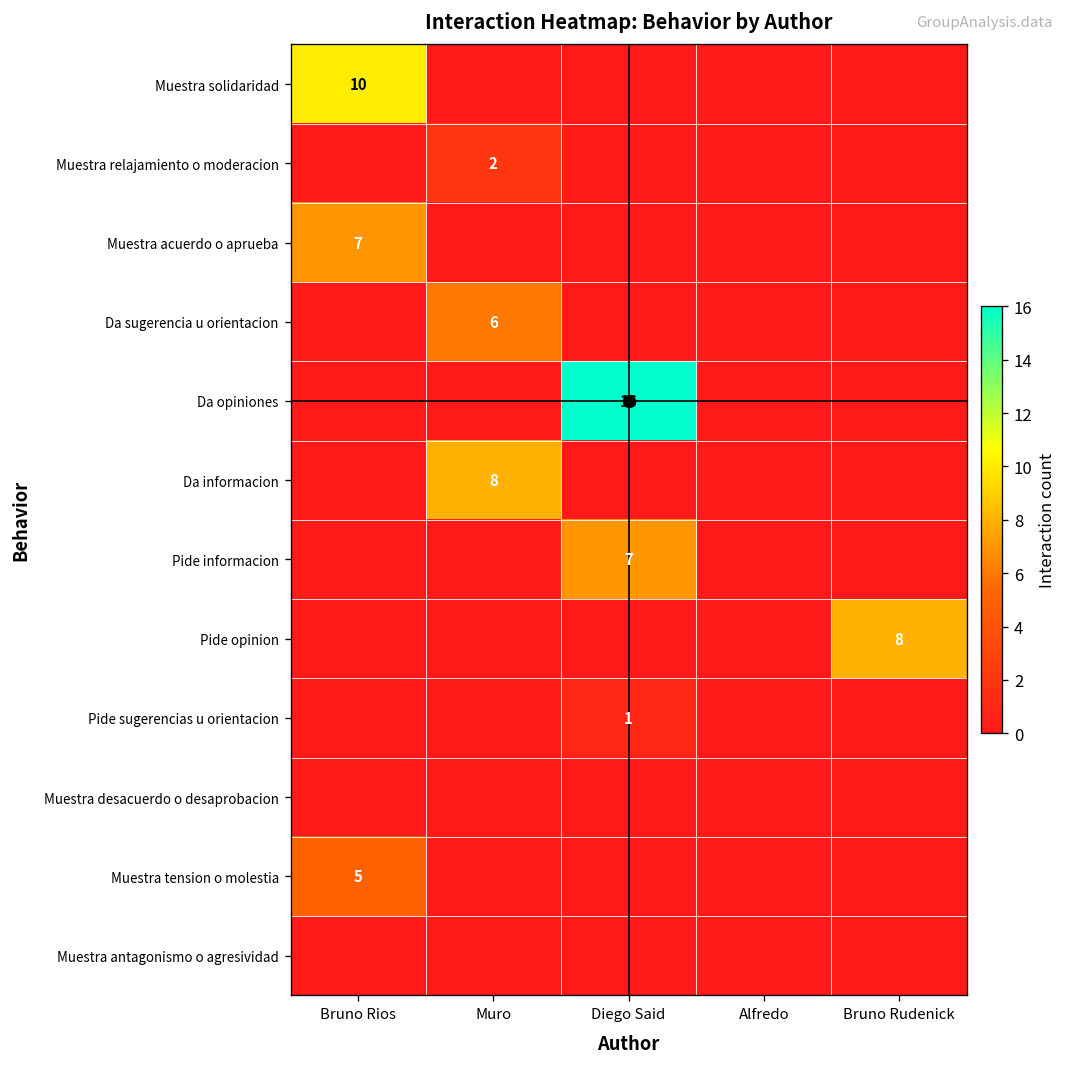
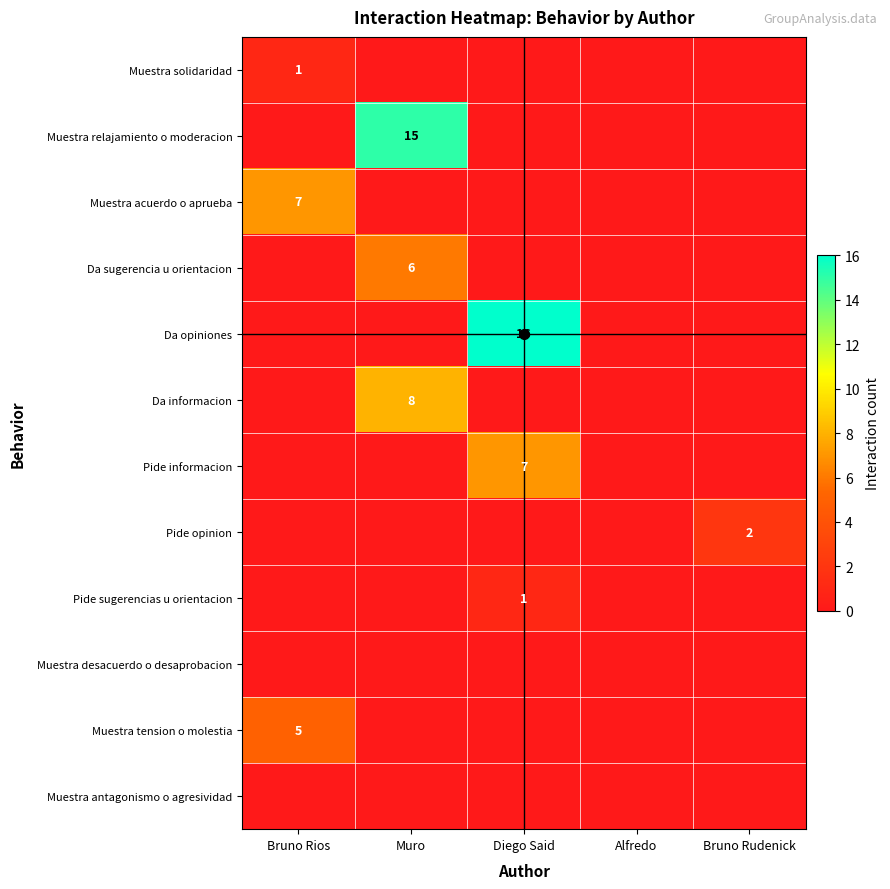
  {
    "Muestra solidaridad": {
-     "Bruno Rios": 10
+     "Bruno Rios": 1
    },
    "Muestra relajamiento o moderacion": {
-     "Muro": 2
+     "Muro": 15
    },
    "Muestra acuerdo o aprueba": {
      "Bruno Rios": 7
    },
    "Da sugerencia u orientacion": {
      "Muro": 6
    },
    "Da informacion": {
      "Muro": 8
    },
    "Pide informacion": {
      "Diego Said": 7
    },
    "Pide opinion": {
-     "Bruno Rudenick": 8
+     "Bruno Rudenick": 2
    },
    "Pide sugerencias u orientacion": {
      "Diego Said": 1
    },
    "Muestra tension o molestia": {
      "Bruno Rios": 5
    }
  }
